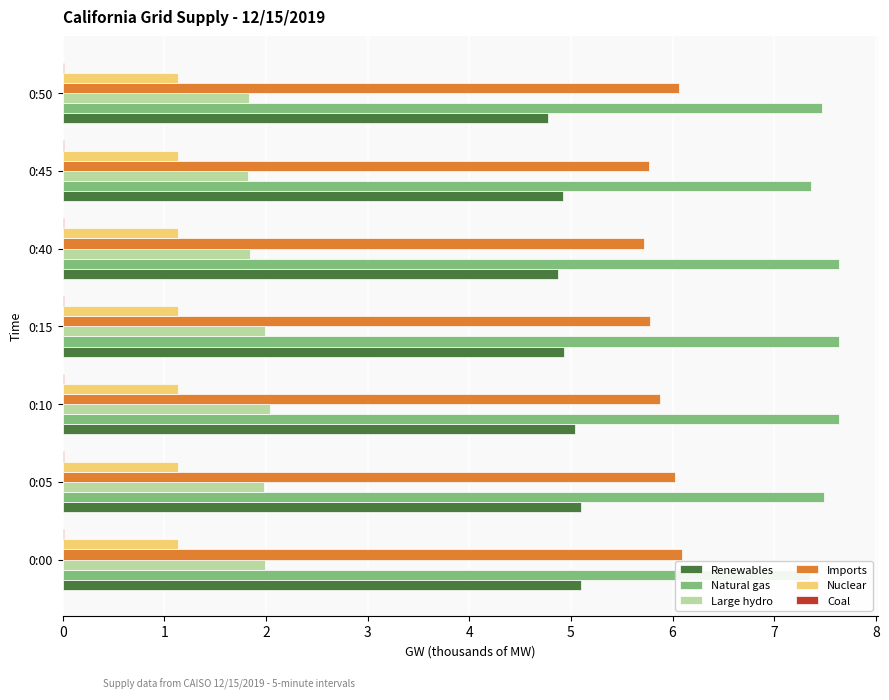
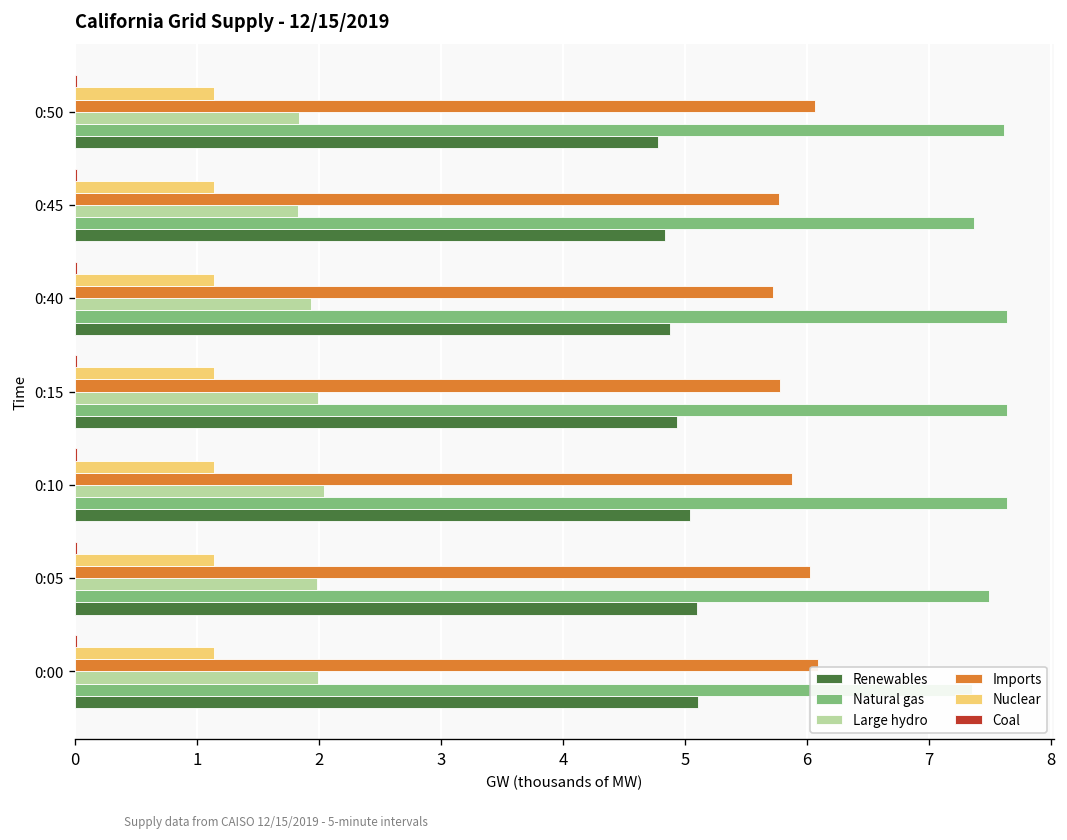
  {
    "Renewables": {
      "0:50": 4.78,
-     "0:45": 4.92,
+     "0:45": 4.83,
      "0:40": 4.88,
      "0:15": 4.93,
      "0:10": 5.04,
      "0:05": 5.10,
      "0:00": 5.10
    },
    "Natural gas": {
-     "0:50": 7.47,
+     "0:50": 7.62,
      "0:45": 7.37,
      "0:40": 7.64,
      "0:15": 7.64,
      "0:10": 7.64,
      "0:05": 7.49
    },
    "Large hydro": {
      "0:50": 1.83,
      "0:45": 1.83,
-     "0:40": 1.85,
+     "0:40": 1.93,
      "0:15": 1.99,
      "0:10": 2.04,
      "0:05": 1.98,
      "0:00": 1.99
    },
    "Imports": {
      "0:50": 6.07,
      "0:45": 5.77,
      "0:40": 5.72,
      "0:15": 5.78,
      "0:10": 5.88,
      "0:05": 6.02,
      "0:00": 6.09
    },
    "Nuclear": {
      "0:50": 1.14,
      "0:45": 1.14,
      "0:40": 1.14,
      "0:15": 1.14,
      "0:10": 1.14,
      "0:05": 1.14,
      "0:00": 1.14
    }
  }
